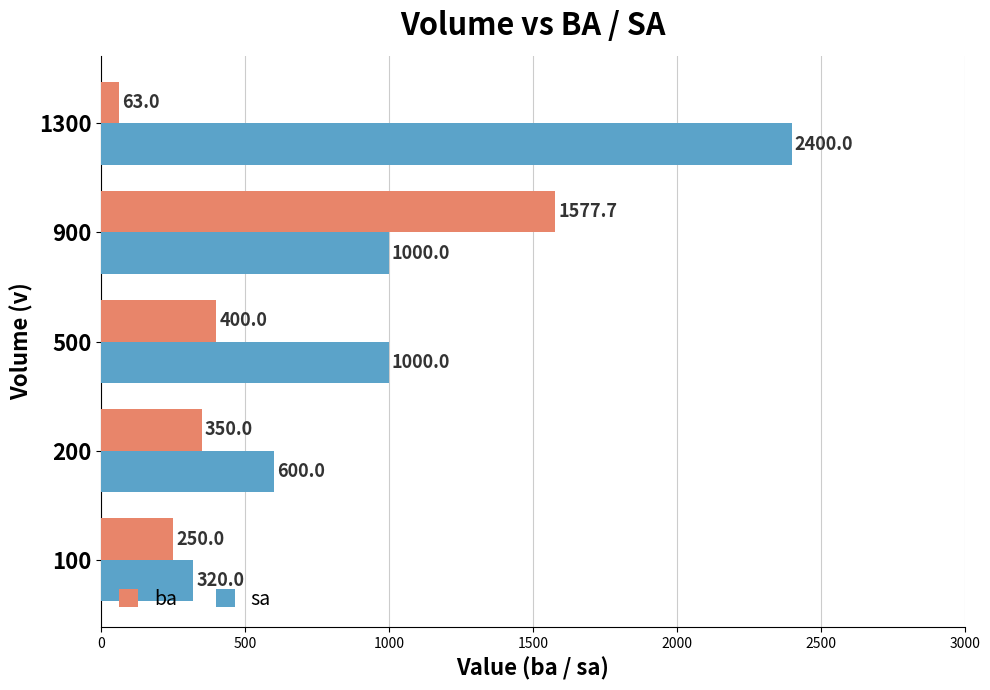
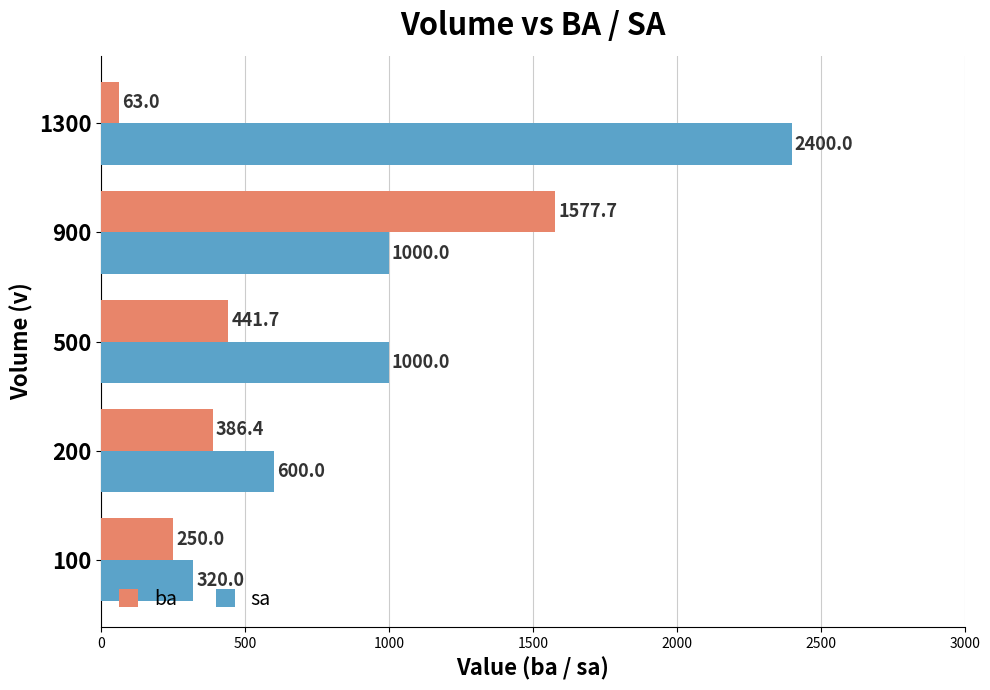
  {
    "ba": {
      "1300": 63.0,
      "900": 1577.7,
-     "500": 400.0,
-     "200": 350.0,
+     "500": 441.7,
+     "200": 386.4,
      "100": 250.0
    },
    "sa": {
      "1300": 2400.0,
      "900": 1000.0,
      "500": 1000.0,
      "200": 600.0,
      "100": 320.0
    }
  }
